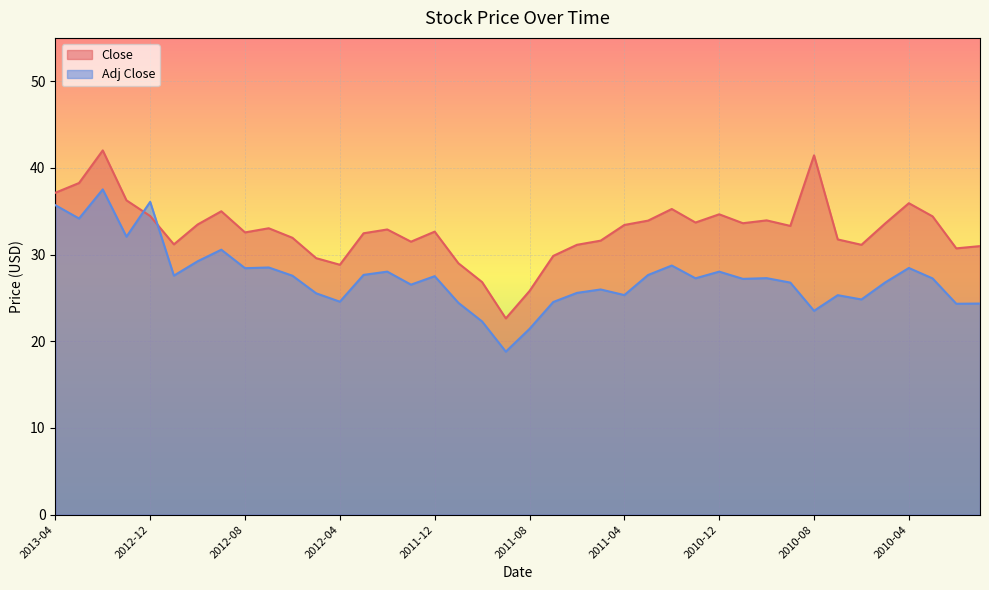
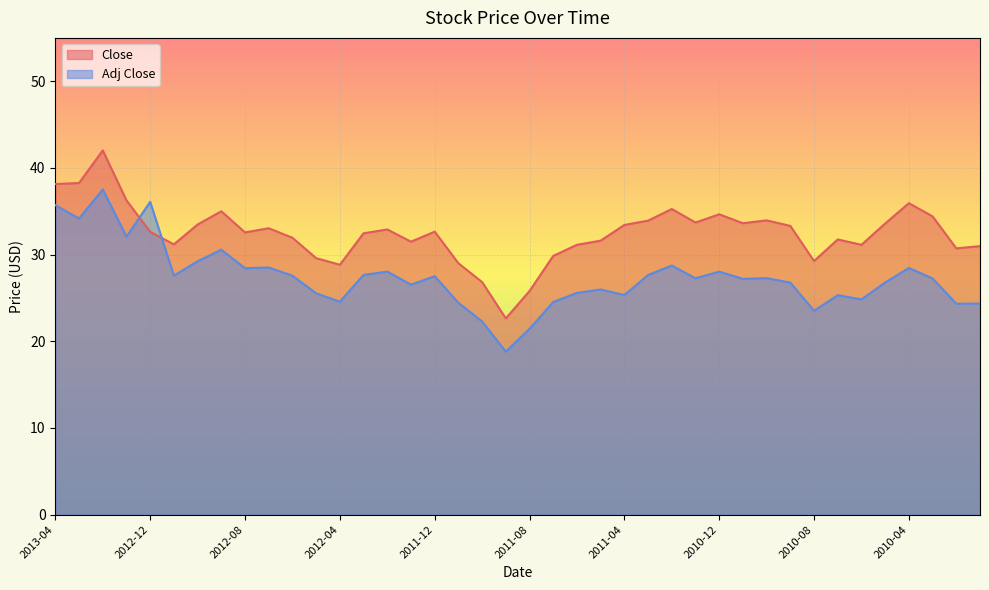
  {
    "Close": {
-     "2013-04": 37,
-     "2012-12": 34,
+     "2013-04": 38,
+     "2012-12": 33,
      "2012-08": 33,
      "2012-04": 29,
      "2011-12": 33,
      "2011-08": 26,
      "2011-04": 33,
      "2010-12": 35,
-     "2010-08": 41,
+     "2010-08": 29,
      "2010-04": 36
    },
    "Adj Close": {
      "2013-04": 36,
      "2012-12": 36,
      "2012-08": 28,
      "2012-04": 25,
      "2011-12": 28,
      "2011-08": 21,
      "2011-04": 25,
      "2010-12": 28,
      "2010-08": 24,
      "2010-04": 28
    }
  }
